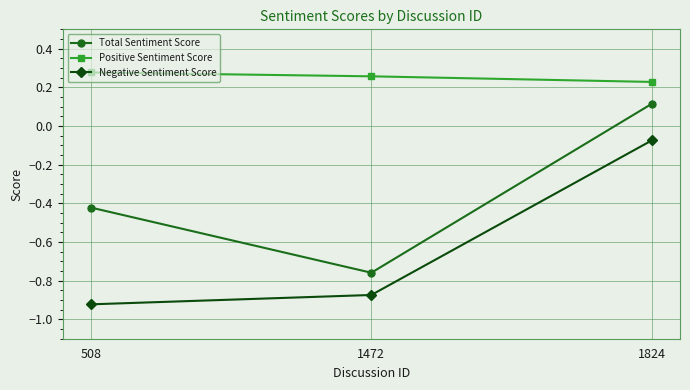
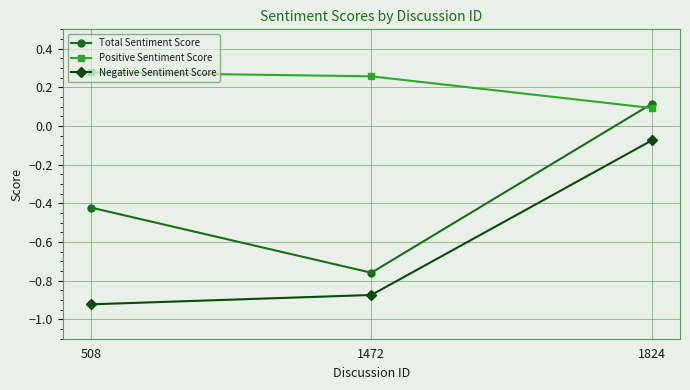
  {
    "Positive Sentiment Score": {
      "1472": 0.26,
-     "1824": 0.23
+     "1824": 0.09
    }
  }
